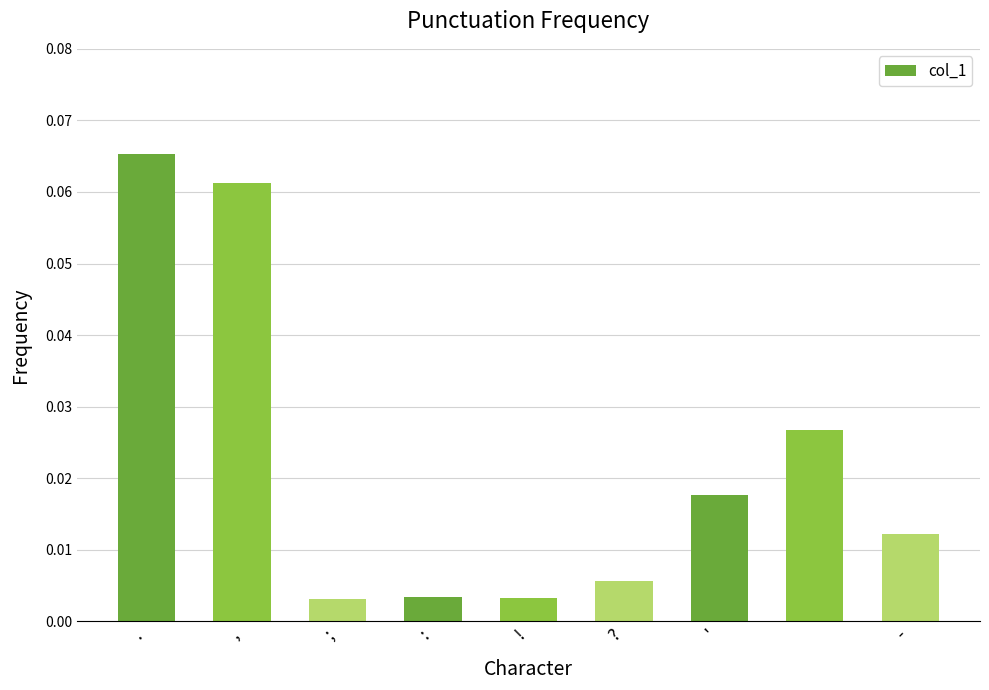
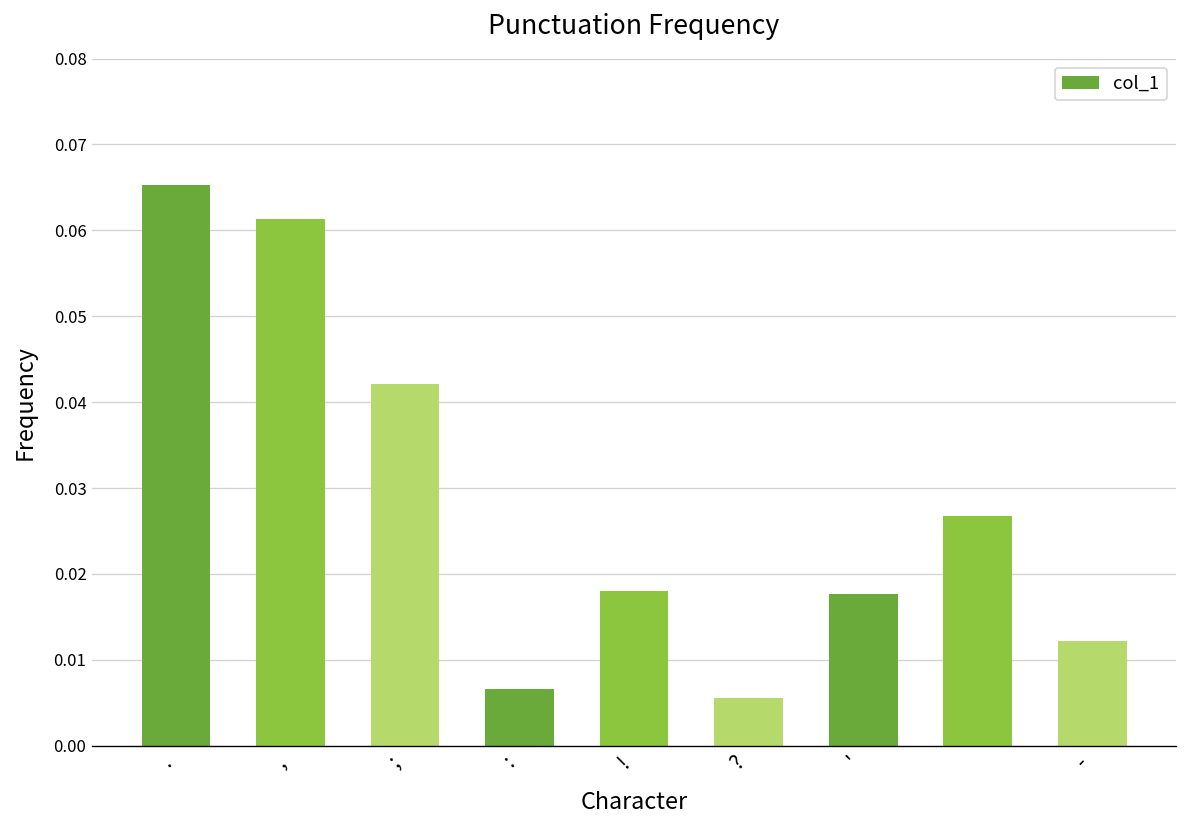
  {
    ".": 0.065,
    ",": 0.061,
-   ";": 0.003,
-   ":": 0.003,
-   "!": 0.003,
+   ";": 0.042,
+   ":": 0.007,
+   "!": 0.018,
    "?": 0.006,
    "'": 0.018,
    "-": 0.012
  }
